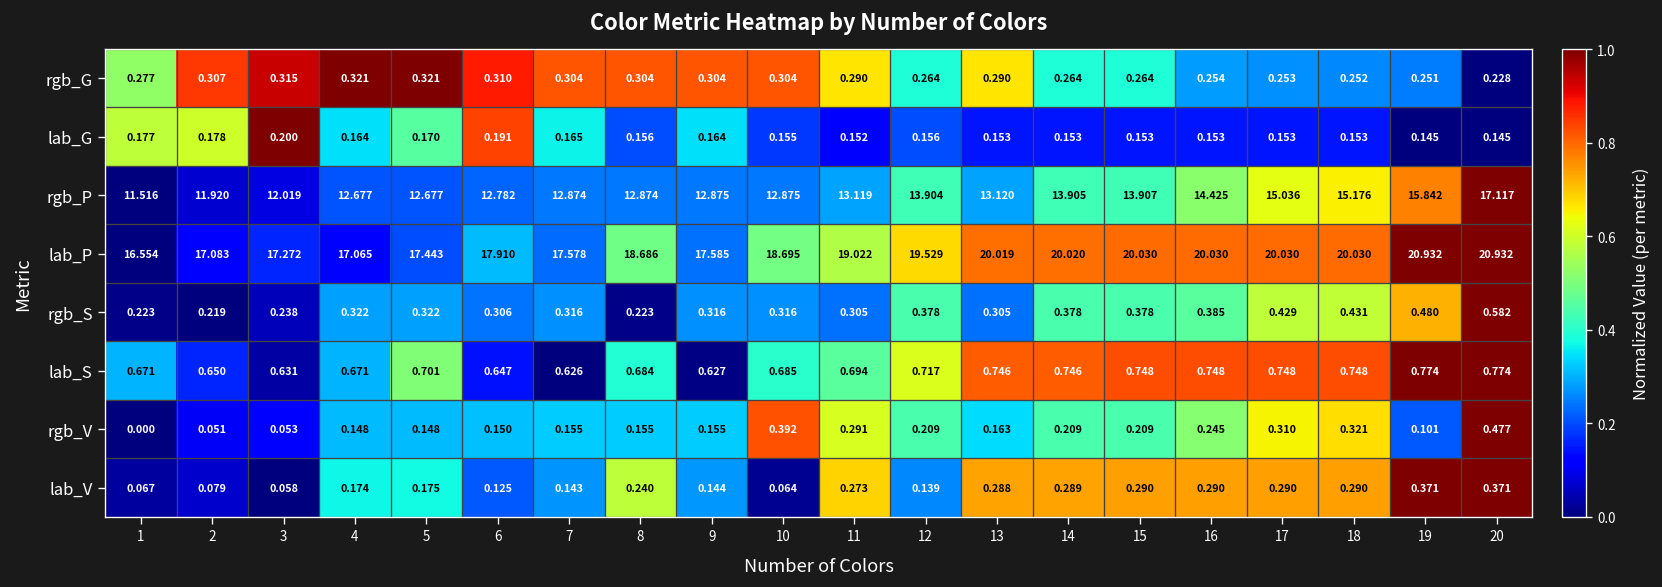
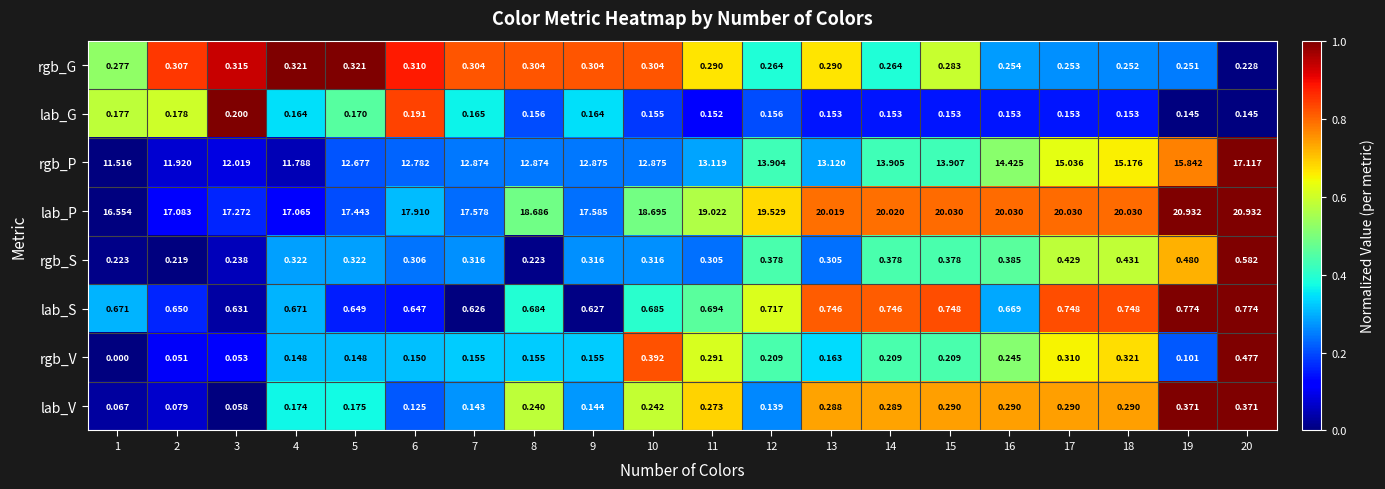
  {
    "rgb_G": {
      "1": 0.277,
      "2": 0.307,
      "3": 0.315,
      "4": 0.321,
      "5": 0.321,
      "6": 0.310,
      "7": 0.304,
      "8": 0.304,
      "9": 0.304,
      "10": 0.304,
      "11": 0.290,
      "12": 0.264,
      "13": 0.290,
      "14": 0.264,
-     "15": 0.264,
+     "15": 0.283,
      "16": 0.254,
      "17": 0.253,
      "18": 0.252,
      "19": 0.251,
      "20": 0.228
    },
    "lab_G": {
      "1": 0.177,
      "2": 0.178,
      "3": 0.200,
      "4": 0.164,
      "5": 0.170,
      "6": 0.191,
      "7": 0.165,
      "8": 0.156,
      "9": 0.164,
      "10": 0.155,
      "11": 0.152,
      "12": 0.156,
      "13": 0.153,
      "14": 0.153,
      "15": 0.153,
      "16": 0.153,
      "17": 0.153,
      "18": 0.153,
      "19": 0.145,
      "20": 0.145
    },
    "rgb_P": {
      "1": 11.516,
      "2": 11.920,
      "3": 12.019,
-     "4": 12.677,
+     "4": 11.788,
      "5": 12.677,
      "6": 12.782,
      "7": 12.874,
      "8": 12.874,
      "9": 12.875,
      "10": 12.875,
      "11": 13.119,
      "12": 13.904,
      "13": 13.120,
      "14": 13.905,
      "15": 13.907,
      "16": 14.425,
      "17": 15.036,
      "18": 15.176,
      "19": 15.842,
      "20": 17.117
    },
    "lab_P": {
      "1": 16.554,
      "2": 17.083,
      "3": 17.272,
      "4": 17.065,
      "5": 17.443,
      "6": 17.910,
      "7": 17.578,
      "8": 18.686,
      "9": 17.585,
      "10": 18.695,
      "11": 19.022,
      "12": 19.529,
      "13": 20.019,
      "14": 20.020,
      "15": 20.030,
      "16": 20.030,
      "17": 20.030,
      "18": 20.030,
      "19": 20.932,
      "20": 20.932
    },
    "rgb_S": {
      "1": 0.223,
      "2": 0.219,
      "3": 0.238,
      "4": 0.322,
      "5": 0.322,
      "6": 0.306,
      "7": 0.316,
      "8": 0.223,
      "9": 0.316,
      "10": 0.316,
      "11": 0.305,
      "12": 0.378,
      "13": 0.305,
      "14": 0.378,
      "15": 0.378,
      "16": 0.385,
      "17": 0.429,
      "18": 0.431,
      "19": 0.480,
      "20": 0.582
    },
    "lab_S": {
      "1": 0.671,
      "2": 0.650,
      "3": 0.631,
      "4": 0.671,
-     "5": 0.701,
+     "5": 0.649,
      "6": 0.647,
      "7": 0.626,
      "8": 0.684,
      "9": 0.627,
      "10": 0.685,
      "11": 0.694,
      "12": 0.717,
      "13": 0.746,
      "14": 0.746,
      "15": 0.748,
-     "16": 0.748,
+     "16": 0.669,
      "17": 0.748,
      "18": 0.748,
      "19": 0.774,
      "20": 0.774
    },
    "rgb_V": {
      "1": 0.000,
      "2": 0.051,
      "3": 0.053,
      "4": 0.148,
      "5": 0.148,
      "6": 0.150,
      "7": 0.155,
      "8": 0.155,
      "9": 0.155,
      "10": 0.392,
      "11": 0.291,
      "12": 0.209,
      "13": 0.163,
      "14": 0.209,
      "15": 0.209,
      "16": 0.245,
      "17": 0.310,
      "18": 0.321,
      "19": 0.101,
      "20": 0.477
    },
    "lab_V": {
      "1": 0.067,
      "2": 0.079,
      "3": 0.058,
      "4": 0.174,
      "5": 0.175,
      "6": 0.125,
      "7": 0.143,
      "8": 0.240,
      "9": 0.144,
-     "10": 0.064,
+     "10": 0.242,
      "11": 0.273,
      "12": 0.139,
      "13": 0.288,
      "14": 0.289,
      "15": 0.290,
      "16": 0.290,
      "17": 0.290,
      "18": 0.290,
      "19": 0.371,
      "20": 0.371
    }
  }
